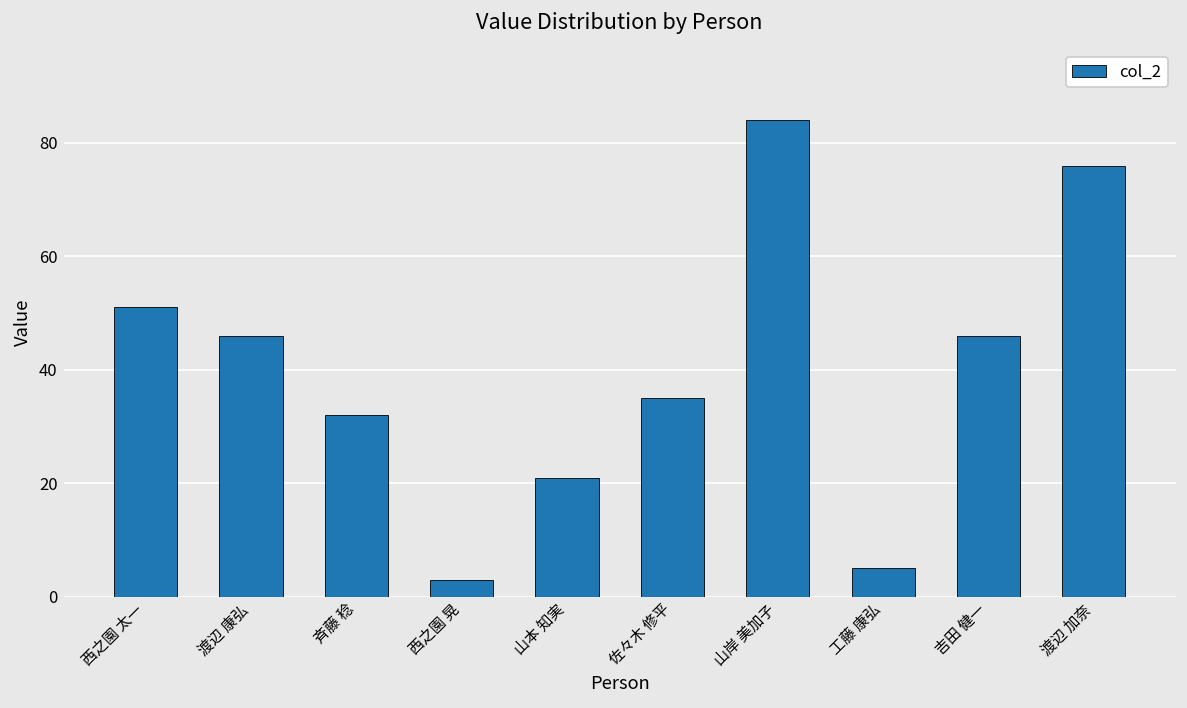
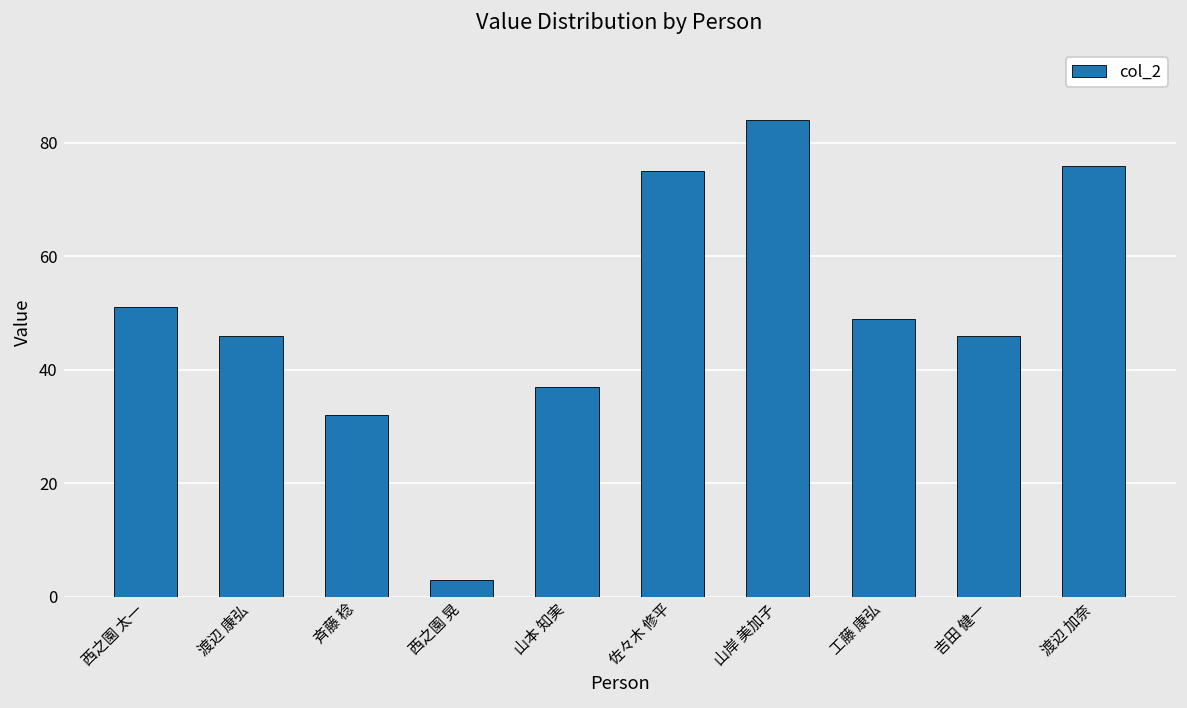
  {
    "西之園 太一": 51,
    "渡辺 康弘": 46,
    "斉藤 稔": 32,
    "西之園 晃": 3,
-   "山本 知実": 21,
-   "佐々木 修平": 35,
+   "山本 知実": 37,
+   "佐々木 修平": 75,
    "山岸 美加子": 84,
-   "工藤 康弘": 5,
+   "工藤 康弘": 49,
    "吉田 健一": 46,
    "渡辺 加奈": 76
  }
